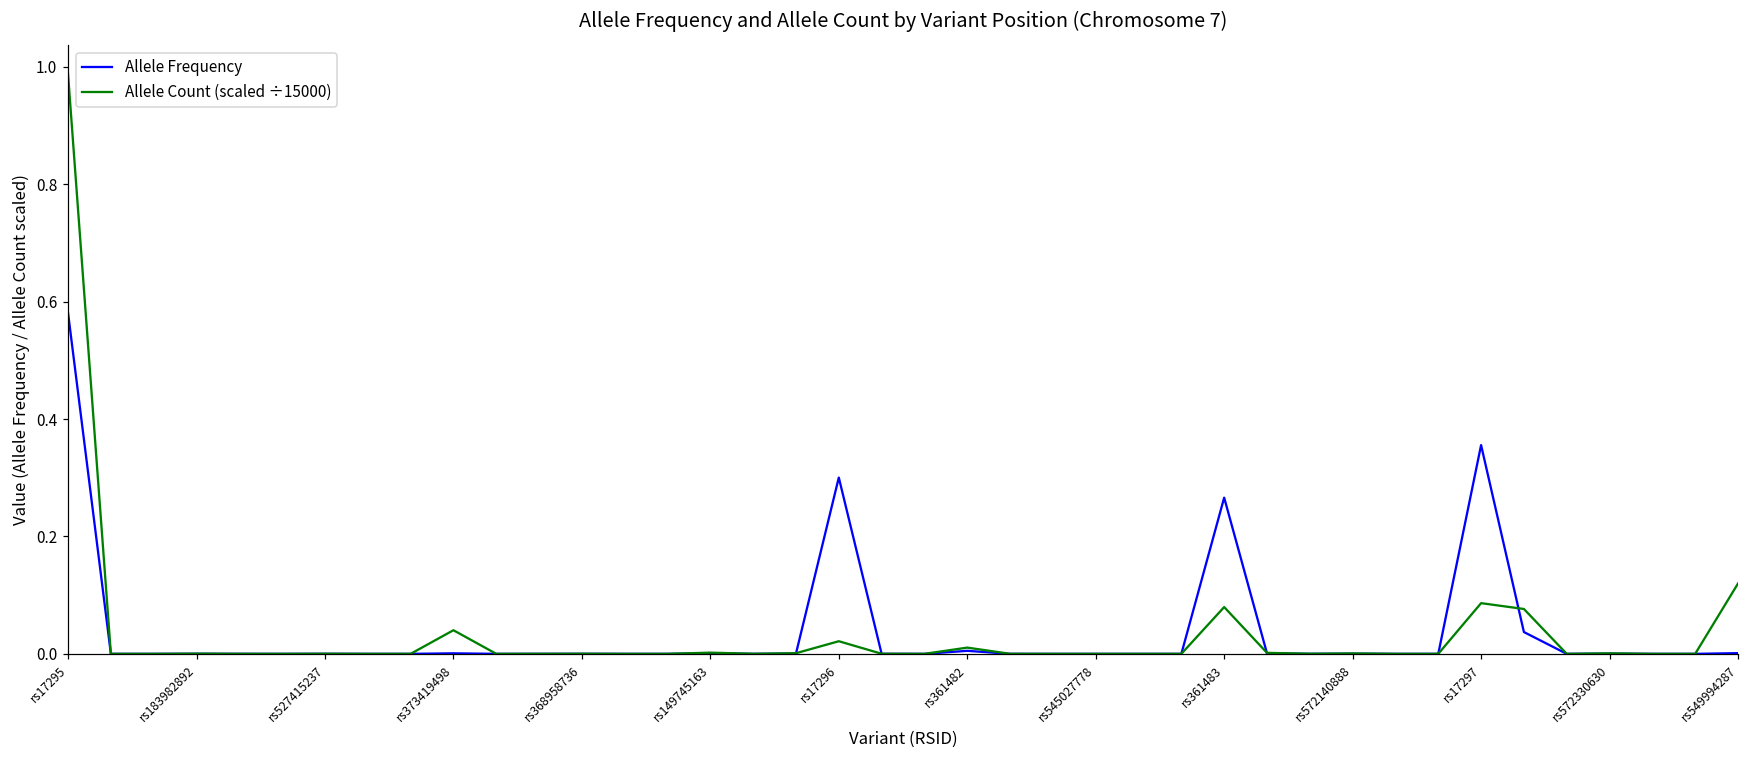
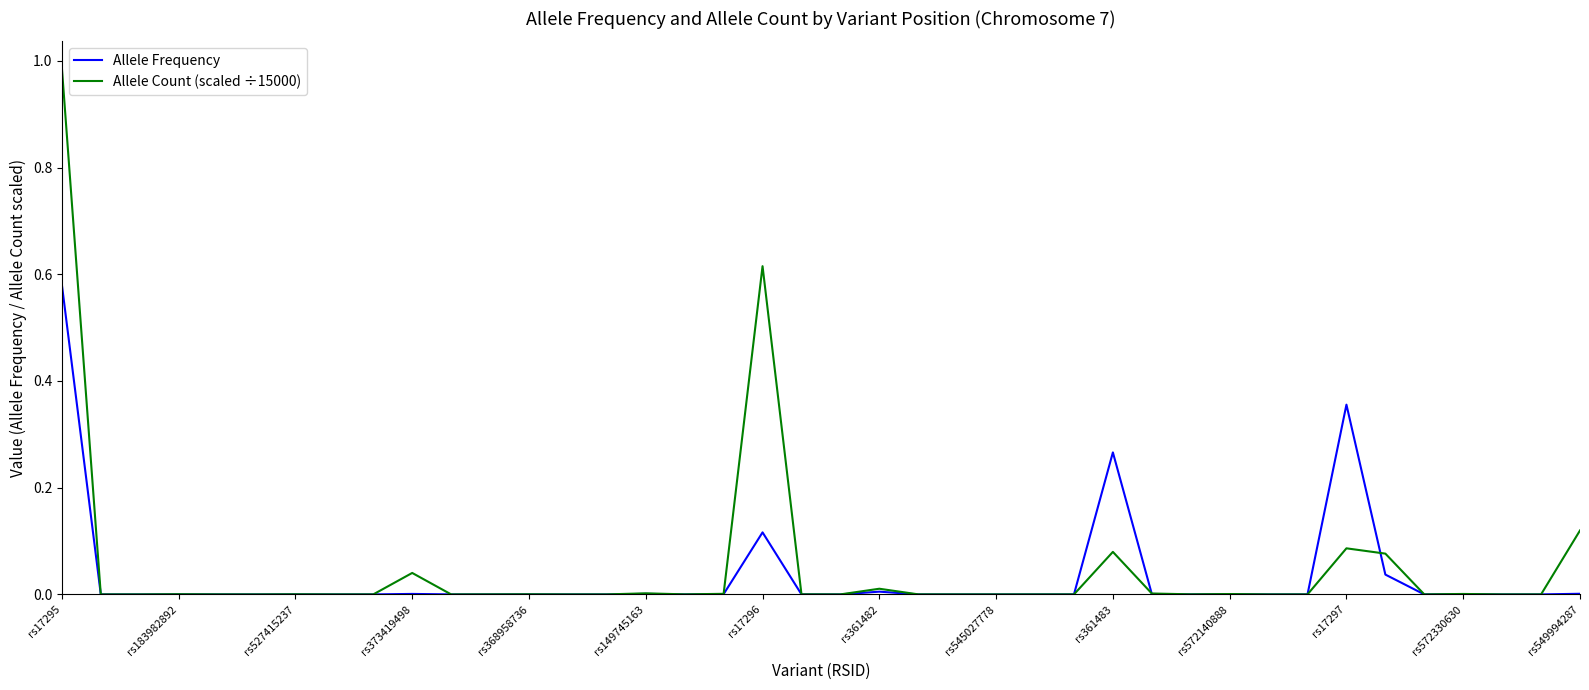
  {
    "Allele Frequency": {
      "rs17295": 0.58,
      "rs373419498": 0.00,
-     "rs17296": 0.30,
+     "rs17296": 0.12,
      "rs361482": 0.01,
      "rs361483": 0.27,
      "rs17297": 0.36,
      "rs549994287": 0.00
    },
    "Allele Count (scaled ÷15000)": {
      "rs17295": 0.99,
      "rs373419498": 0.04,
-     "rs17296": 0.02,
+     "rs17296": 0.62,
      "rs361482": 0.01,
      "rs361483": 0.08,
      "rs17297": 0.09,
      "rs549994287": 0.12
    }
  }
